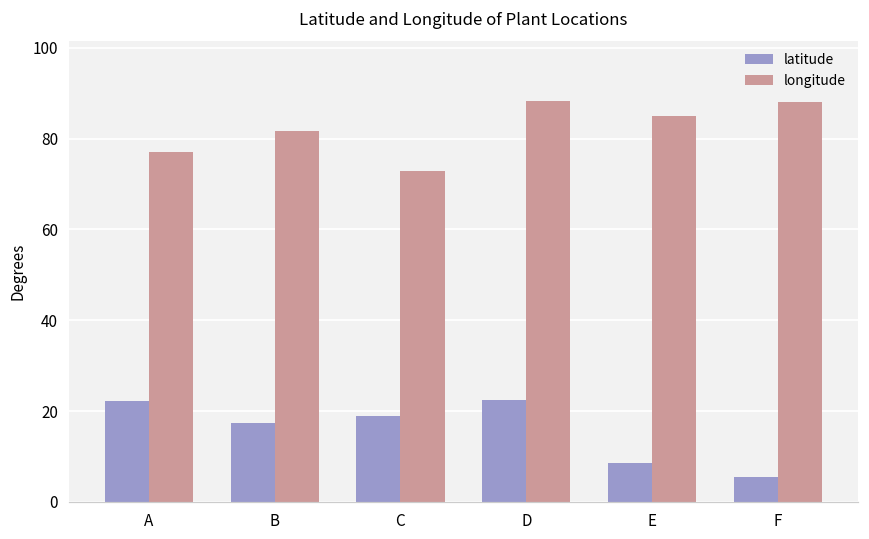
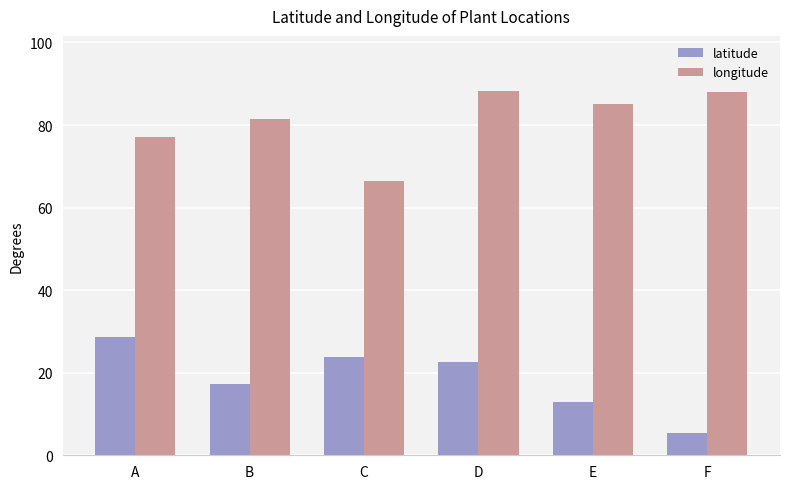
  {
    "latitude": {
-     "A": 22,
+     "A": 29,
      "B": 17,
-     "C": 19,
+     "C": 24,
      "D": 23,
-     "E": 9,
+     "E": 13,
      "F": 5
    },
    "longitude": {
      "A": 77,
      "B": 82,
-     "C": 73,
+     "C": 67,
      "D": 88,
      "E": 85,
      "F": 88
    }
  }
